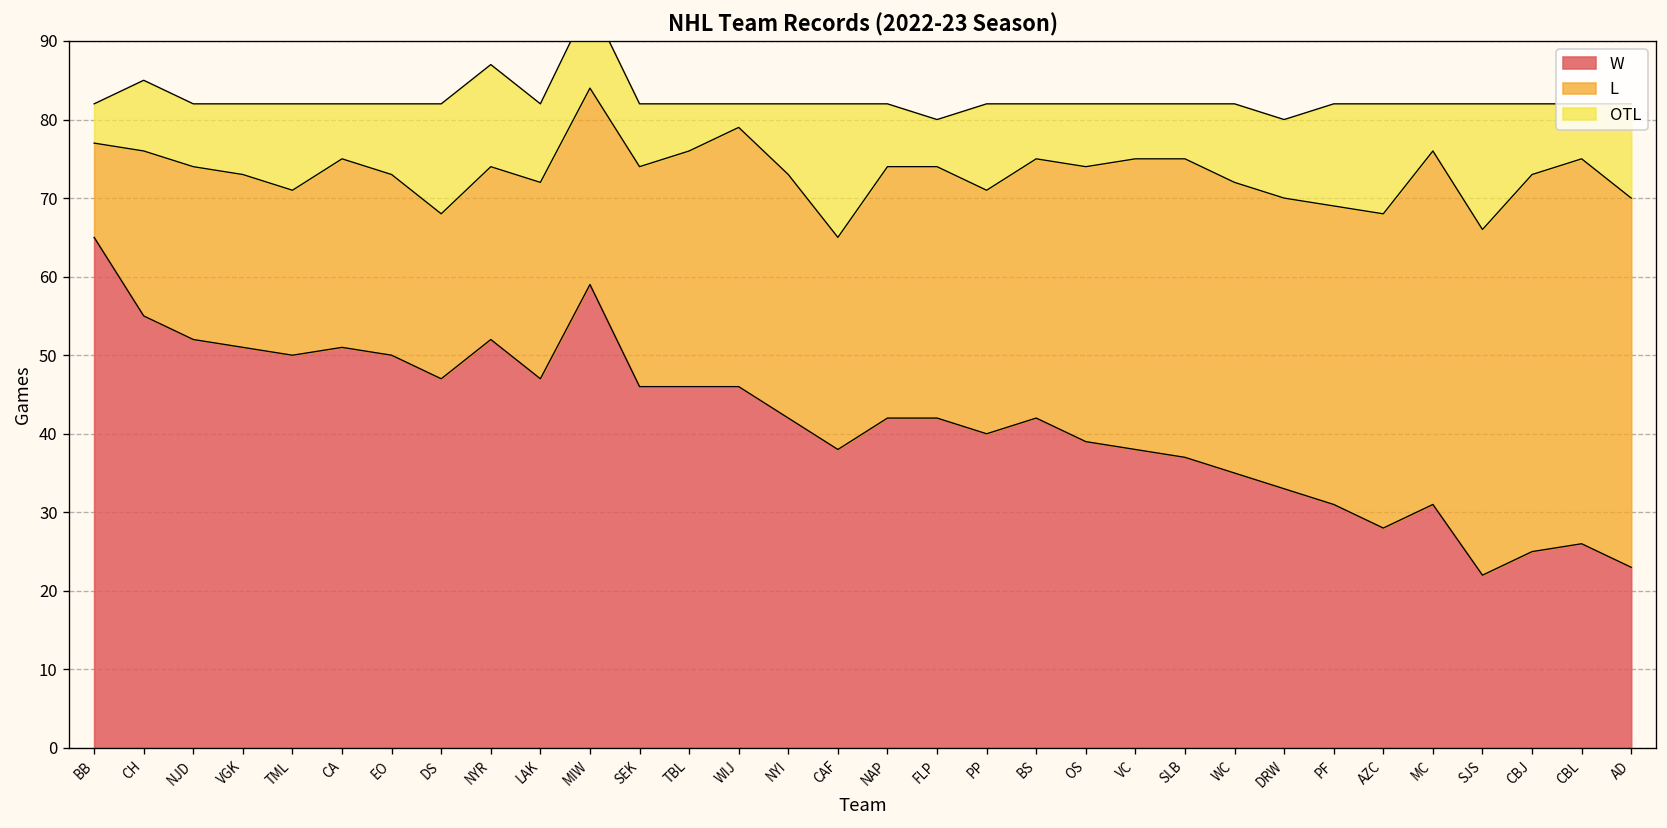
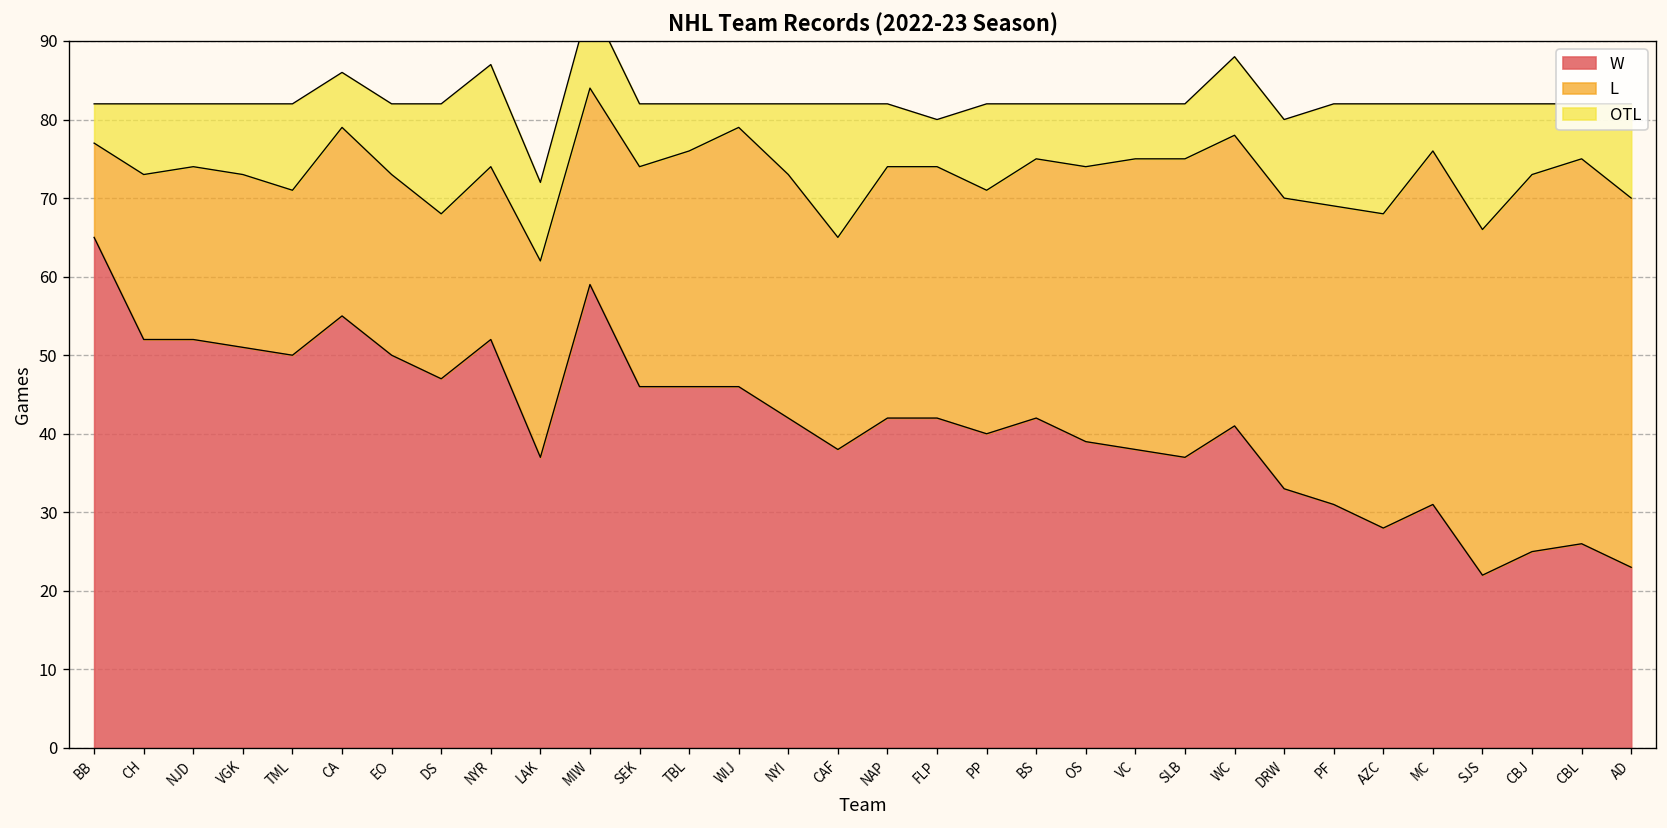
  {
    "W": {
      "BB": 65,
-     "CH": 55,
+     "CH": 52,
      "NJD": 52,
      "VGK": 51,
      "TML": 50,
-     "CA": 51,
+     "CA": 55,
      "EO": 50,
      "DS": 47,
      "NYR": 52,
-     "LAK": 47,
+     "LAK": 37,
      "MIW": 59,
      "SEK": 46,
      "TBL": 46,
      "WIJ": 46,
      "NYI": 42,
      "CAF": 38,
      "NAP": 42,
      "FLP": 42,
      "PP": 40,
      "BS": 42,
      "OS": 39,
      "VC": 38,
      "SLB": 37,
-     "WC": 35,
+     "WC": 41,
      "DRW": 33,
      "PF": 31,
      "AZC": 28,
      "MC": 31,
      "SJS": 22,
      "CBJ": 25,
      "CBL": 26,
      "AD": 23
    },
    "L": {
      "BB": 12,
      "CH": 21,
      "NJD": 22,
      "VGK": 22,
      "TML": 21,
      "CA": 24,
      "EO": 23,
      "DS": 21,
      "NYR": 22,
      "LAK": 25,
      "MIW": 25,
      "SEK": 28,
      "TBL": 30,
      "WIJ": 33,
      "NYI": 31,
      "CAF": 27,
      "NAP": 32,
      "FLP": 32,
      "PP": 31,
      "BS": 33,
      "OS": 35,
      "VC": 37,
      "SLB": 38,
      "WC": 37,
      "DRW": 37,
      "PF": 38,
      "AZC": 40,
      "MC": 45,
      "SJS": 44,
      "CBJ": 48,
      "CBL": 49,
      "AD": 47
    },
    "OTL": {
      "BB": 5,
      "CH": 9,
      "NJD": 8,
      "VGK": 9,
      "TML": 11,
      "CA": 7,
      "EO": 9,
      "DS": 14,
      "NYR": 13,
      "LAK": 10,
      "SEK": 8,
      "TBL": 6,
      "WIJ": 3,
      "NYI": 9,
      "CAF": 17,
      "NAP": 8,
      "FLP": 6,
      "PP": 11,
      "BS": 7,
      "OS": 8,
      "VC": 7,
      "SLB": 7,
      "WC": 10,
      "DRW": 10,
      "PF": 13,
      "AZC": 14,
      "MC": 6,
      "SJS": 16,
      "CBJ": 9
    }
  }
